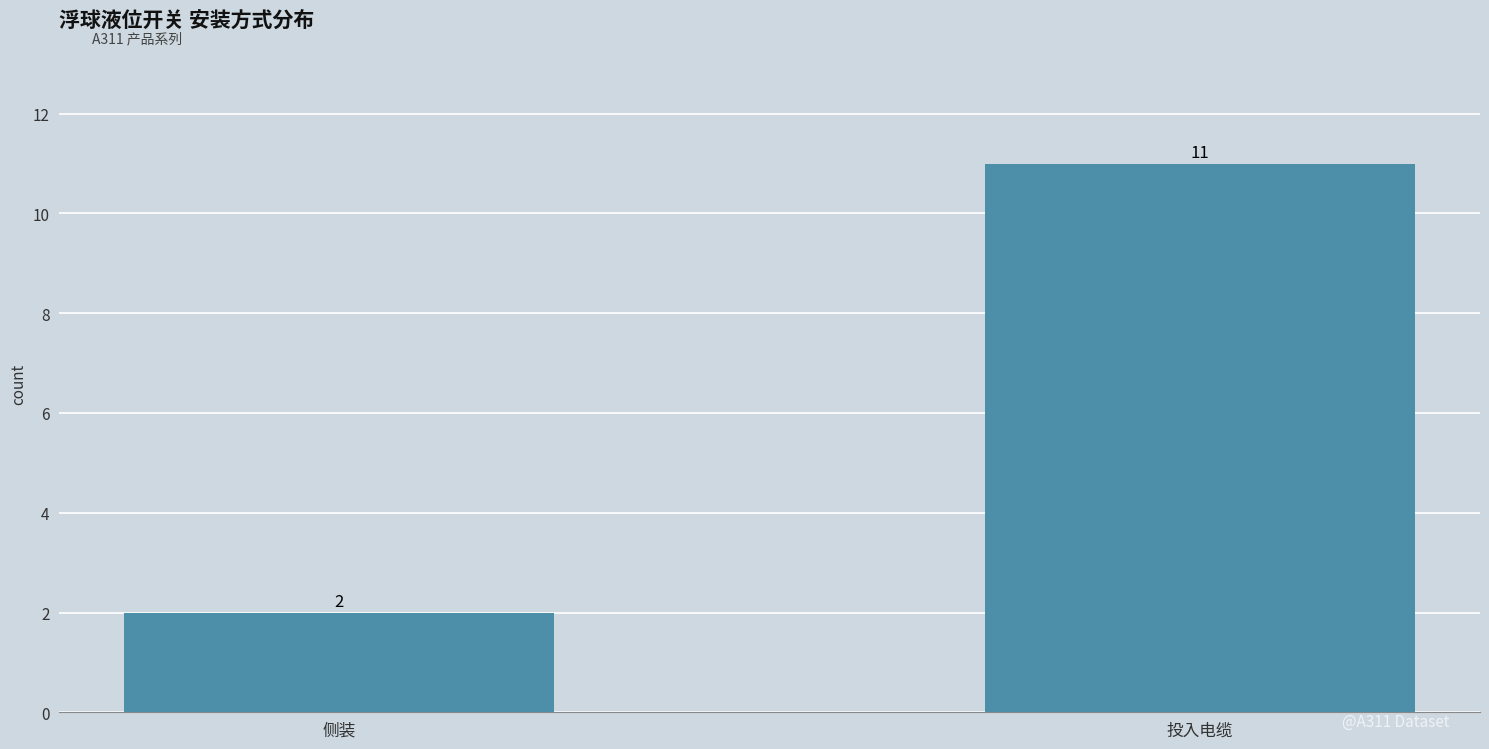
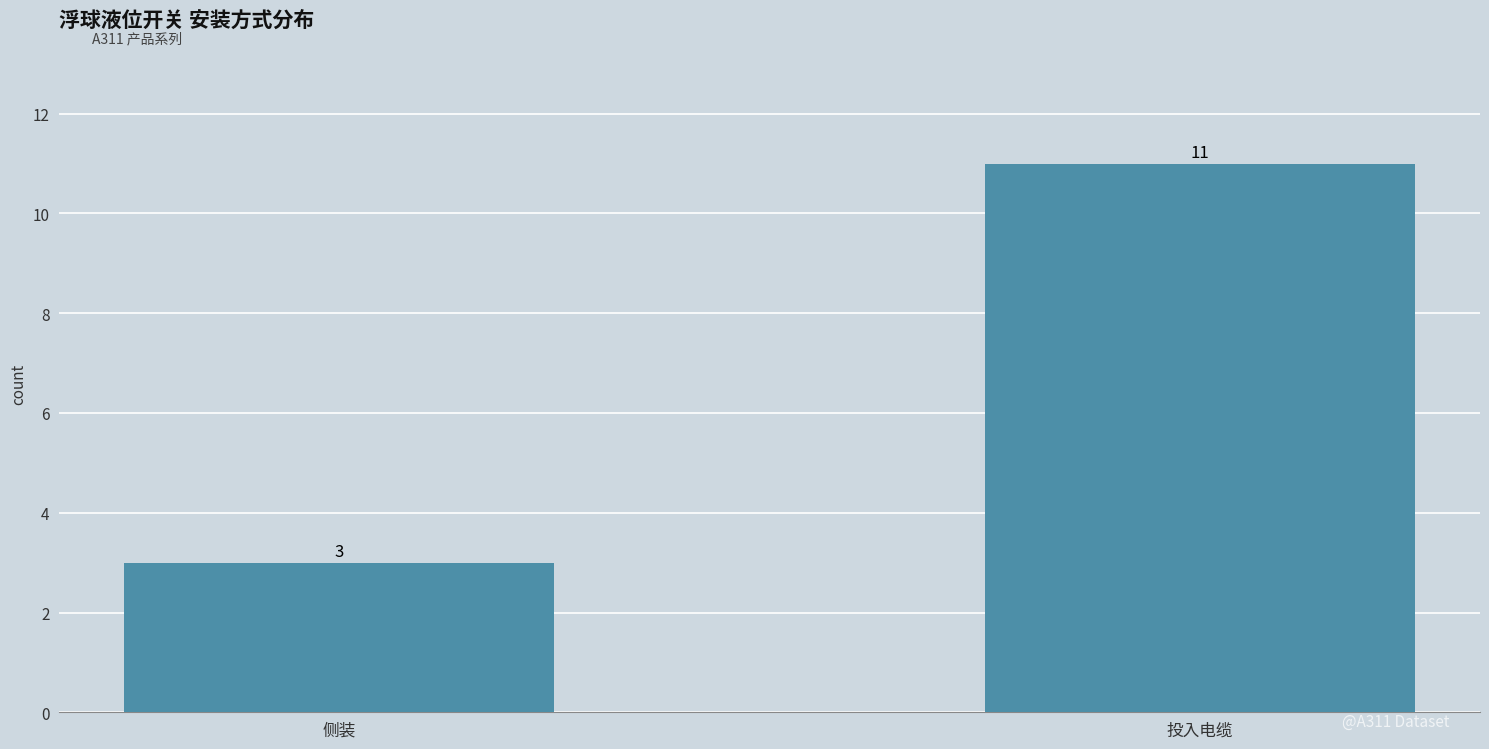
  {
-   "侧装": 2,
+   "侧装": 3,
    "投入电缆": 11
  }
